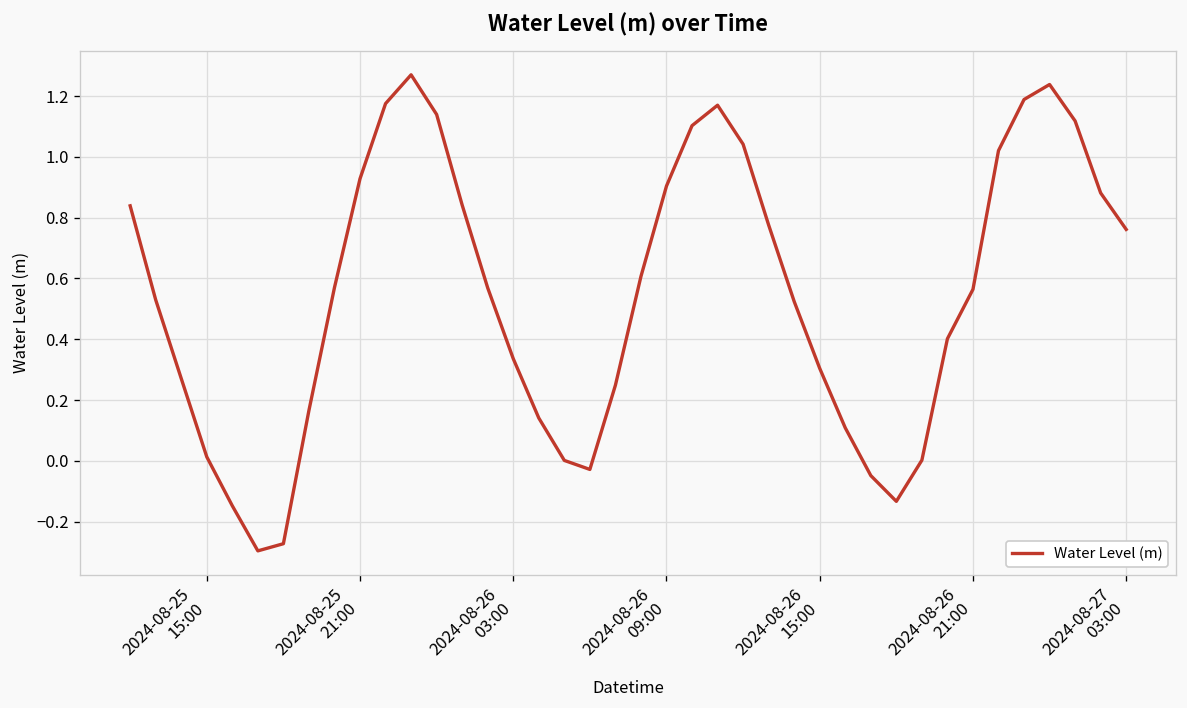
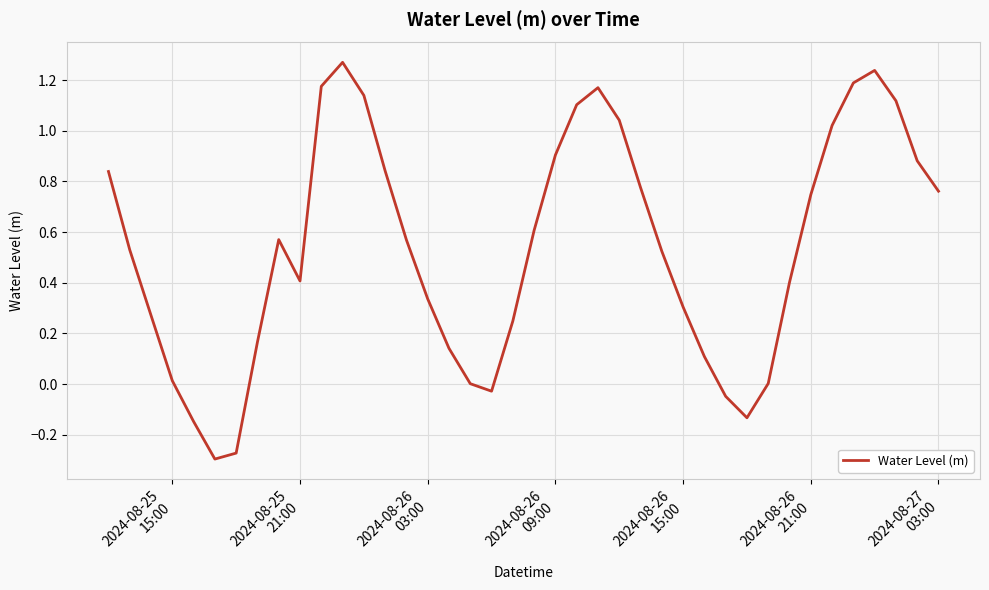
  {
    "2024-08-25 15:00": 0.01,
-   "2024-08-25 21:00": 0.93,
+   "2024-08-25 21:00": 0.41,
    "2024-08-26 03:00": 0.34,
    "2024-08-26 09:00": 0.90,
    "2024-08-26 15:00": 0.30,
-   "2024-08-26 21:00": 0.56,
+   "2024-08-26 21:00": 0.75,
    "2024-08-27 03:00": 0.76
  }
